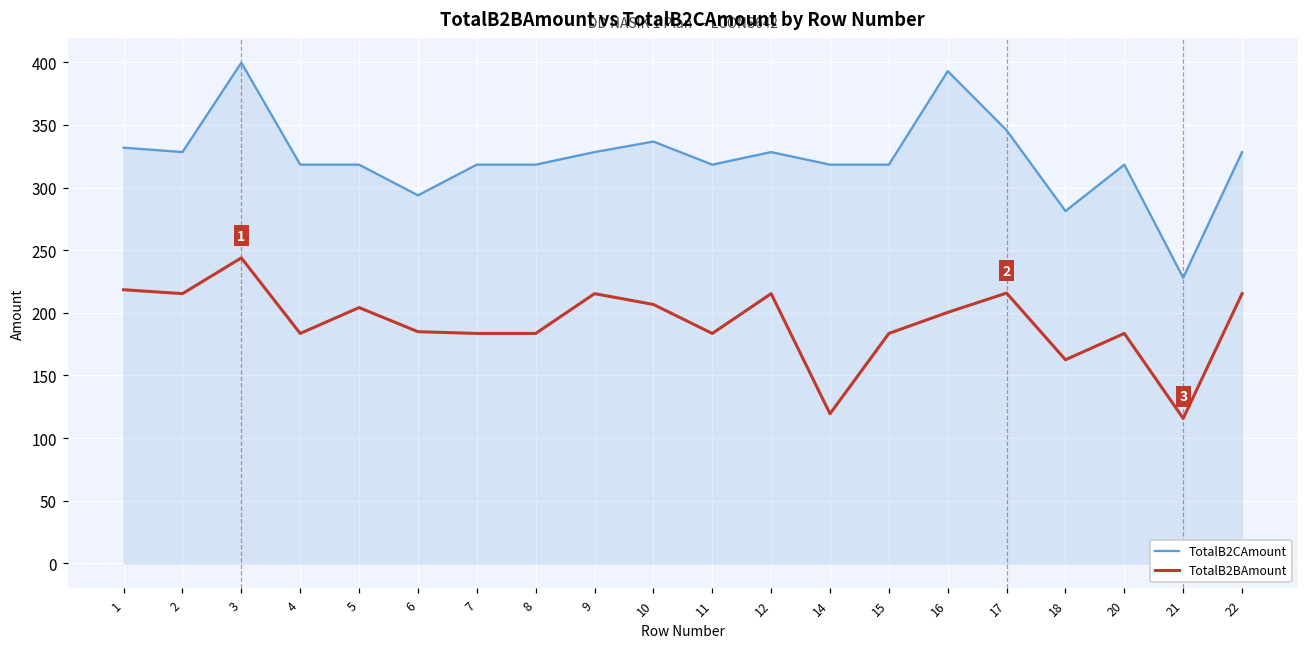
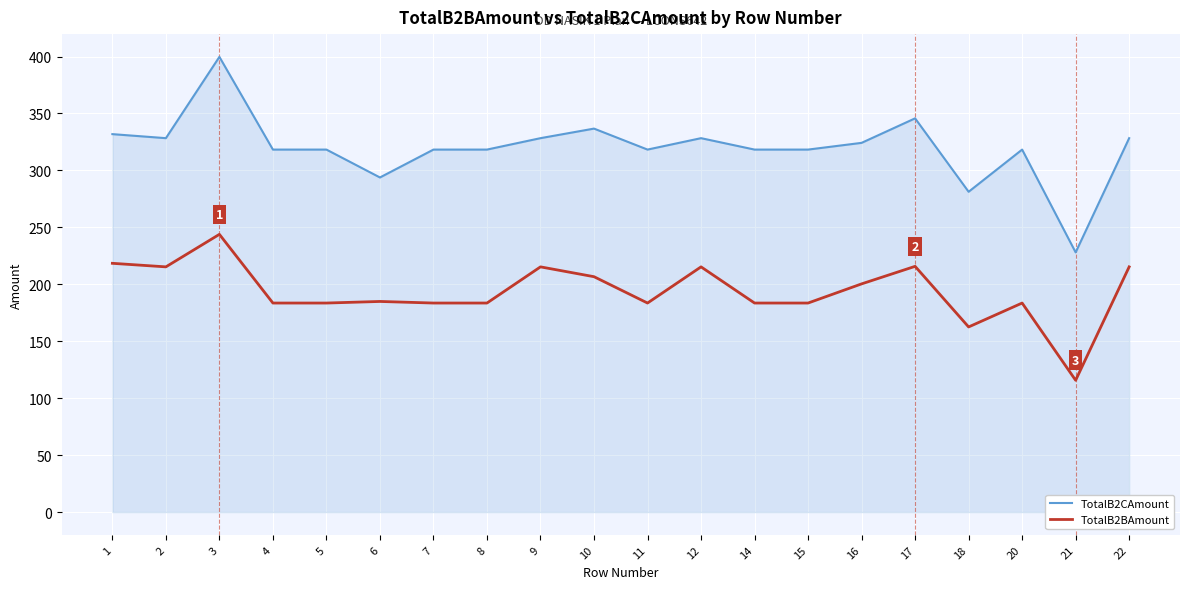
  {
    "TotalB2CAmount": {
      "1": 332,
      "2": 328,
      "3": 400,
      "4": 318,
      "5": 318,
      "6": 294,
      "7": 318,
      "8": 318,
      "9": 328,
      "10": 337,
      "11": 318,
      "12": 328,
      "14": 318,
      "15": 318,
-     "16": 393,
+     "16": 324,
      "17": 346,
      "18": 281,
      "20": 318,
      "21": 228,
      "22": 328
    },
    "TotalB2BAmount": {
      "1": 218,
      "2": 215,
      "4": 184,
-     "5": 204,
+     "5": 184,
      "6": 185,
      "7": 184,
      "8": 184,
      "9": 215,
      "10": 207,
      "11": 184,
      "12": 215,
-     "14": 119,
+     "14": 184,
      "15": 184,
      "16": 200,
      "18": 163,
      "20": 184,
      "22": 215
    }
  }
